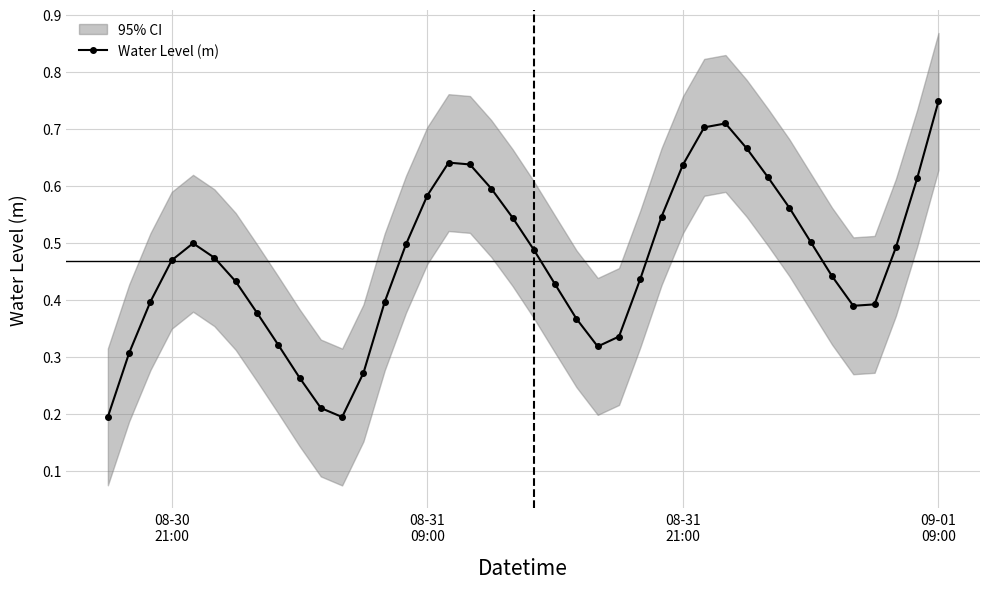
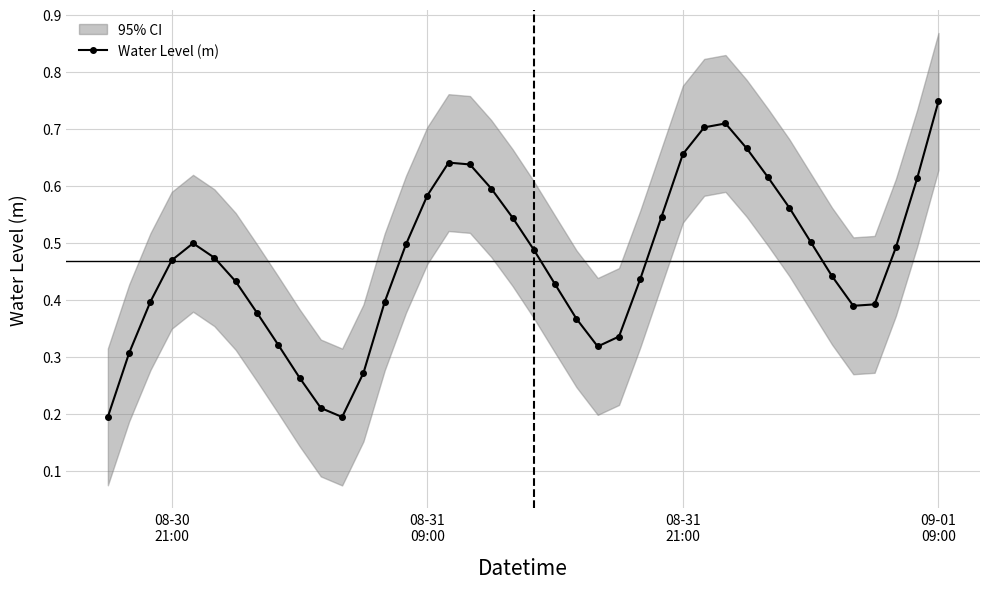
  {
    "Water Level (m)": {
      "08-30 21:00": 0.47,
      "08-31 09:00": 0.58,
-     "08-31 21:00": 0.64,
+     "08-31 21:00": 0.66,
      "09-01 09:00": 0.75
    }
  }
